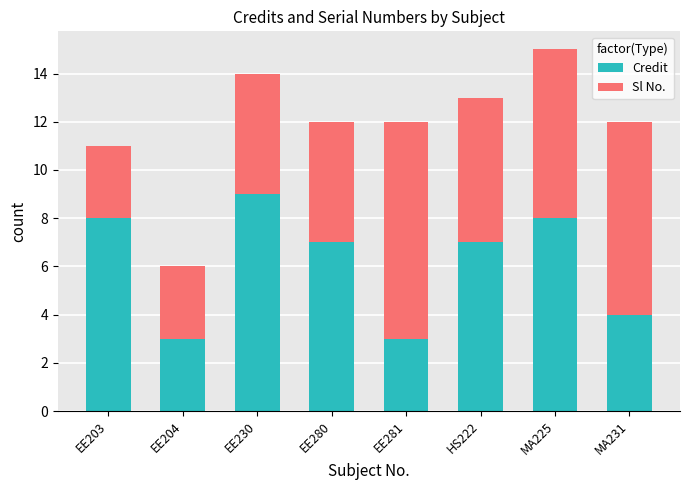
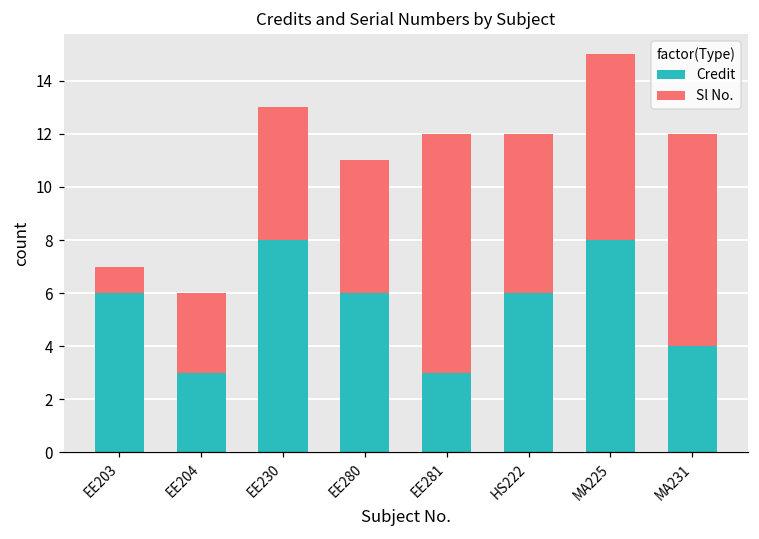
  {
    "Credit": {
-     "EE203": 8,
+     "EE203": 6,
      "EE204": 3,
-     "EE230": 9,
-     "EE280": 7,
+     "EE230": 8,
+     "EE280": 6,
      "EE281": 3,
-     "HS222": 7,
+     "HS222": 6,
      "MA225": 8,
      "MA231": 4
    },
    "Sl No.": {
-     "EE203": 3,
+     "EE203": 1,
      "EE204": 3,
      "EE230": 5,
      "EE280": 5,
      "EE281": 9,
      "HS222": 6,
      "MA225": 7,
      "MA231": 8
    }
  }
